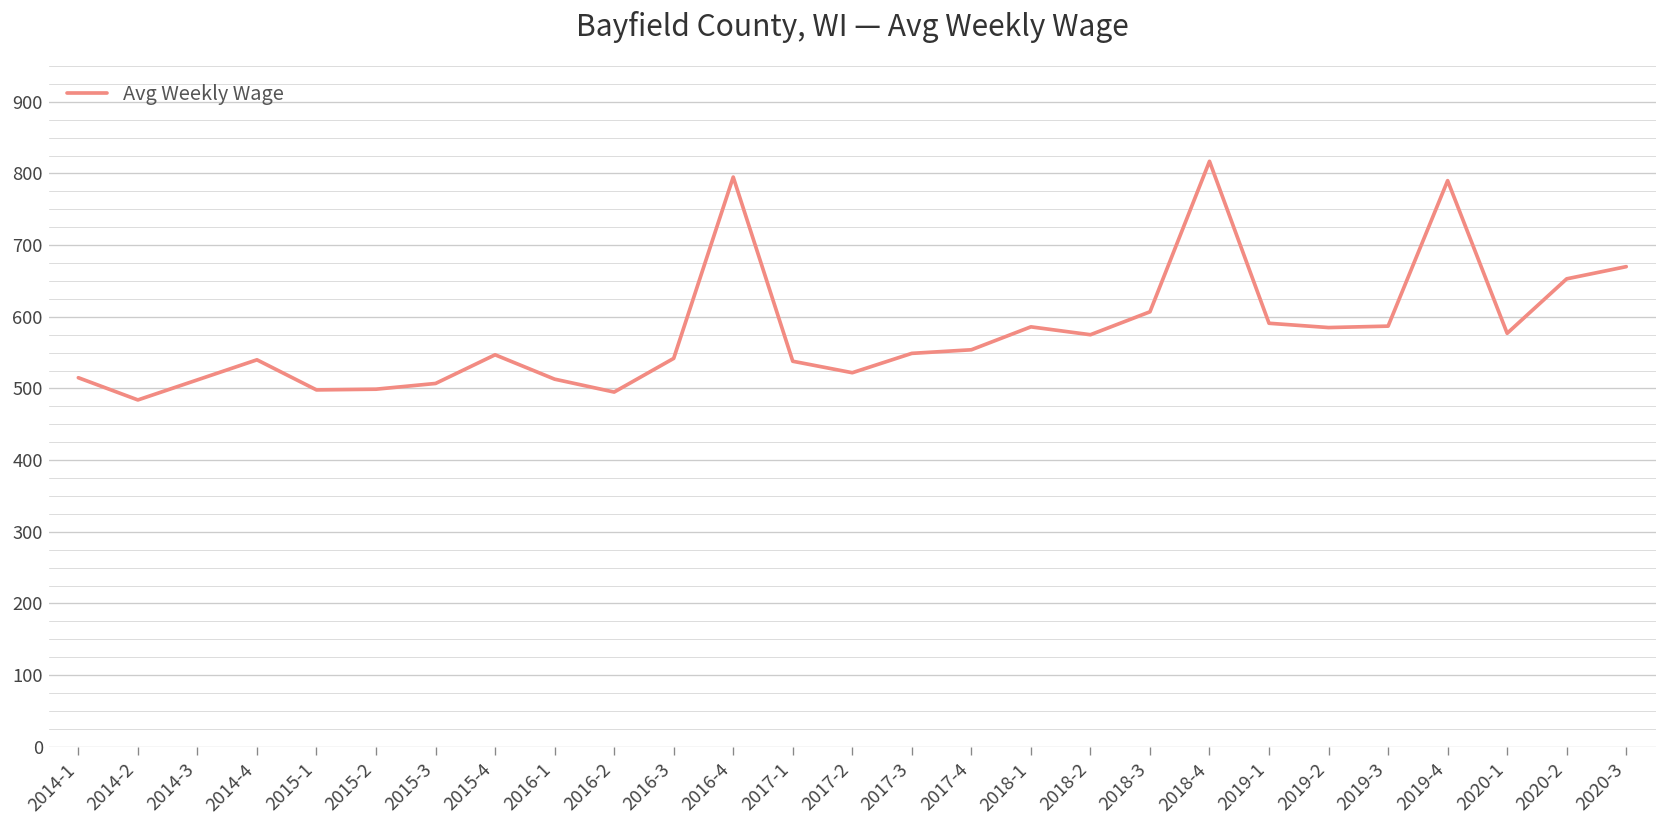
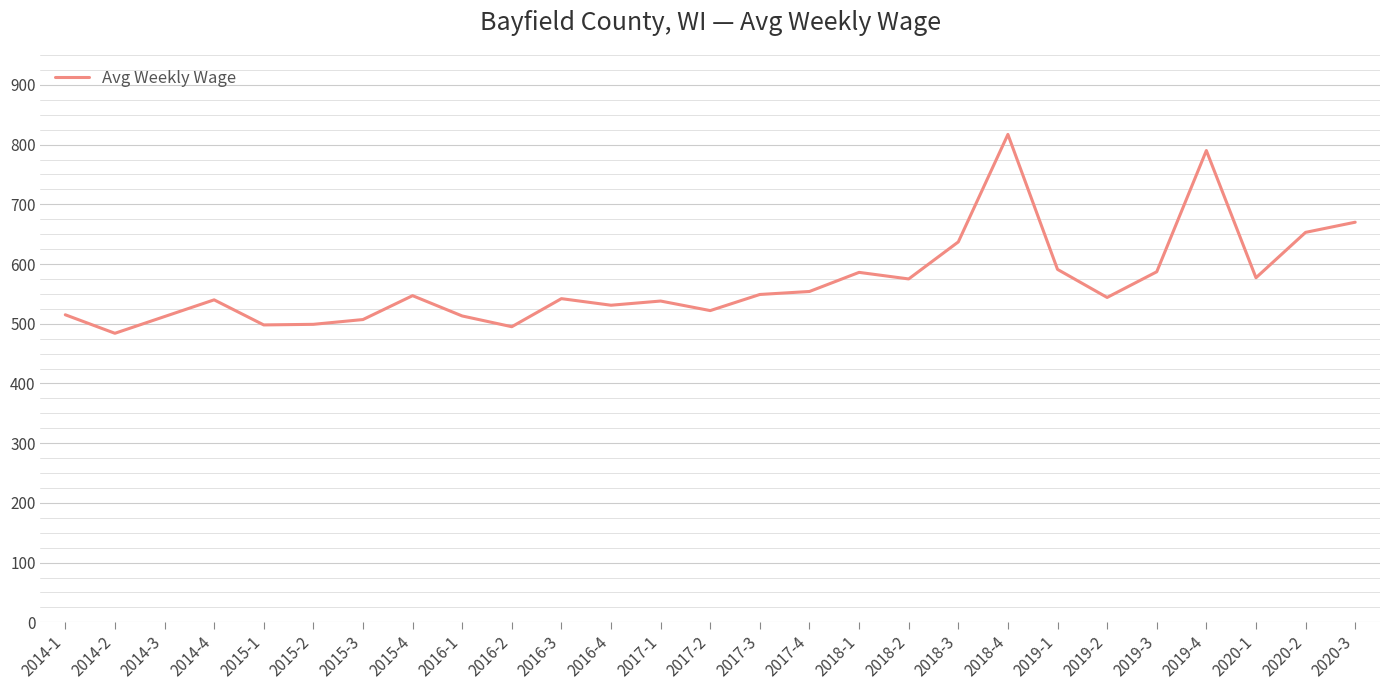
  {
    "2014-1": 520,
    "2014-2": 480,
    "2014-3": 510,
    "2014-4": 540,
    "2015-1": 500,
    "2015-2": 500,
    "2015-3": 510,
    "2015-4": 550,
    "2016-1": 510,
    "2016-2": 500,
    "2016-3": 540,
-   "2016-4": 800,
+   "2016-4": 530,
    "2017-1": 540,
    "2017-2": 520,
    "2017-3": 550,
    "2017-4": 550,
    "2018-1": 590,
    "2018-2": 580,
-   "2018-3": 610,
+   "2018-3": 640,
    "2018-4": 820,
    "2019-1": 590,
-   "2019-2": 590,
+   "2019-2": 540,
    "2019-3": 590,
    "2019-4": 790,
    "2020-1": 580,
    "2020-2": 650,
    "2020-3": 670
  }
